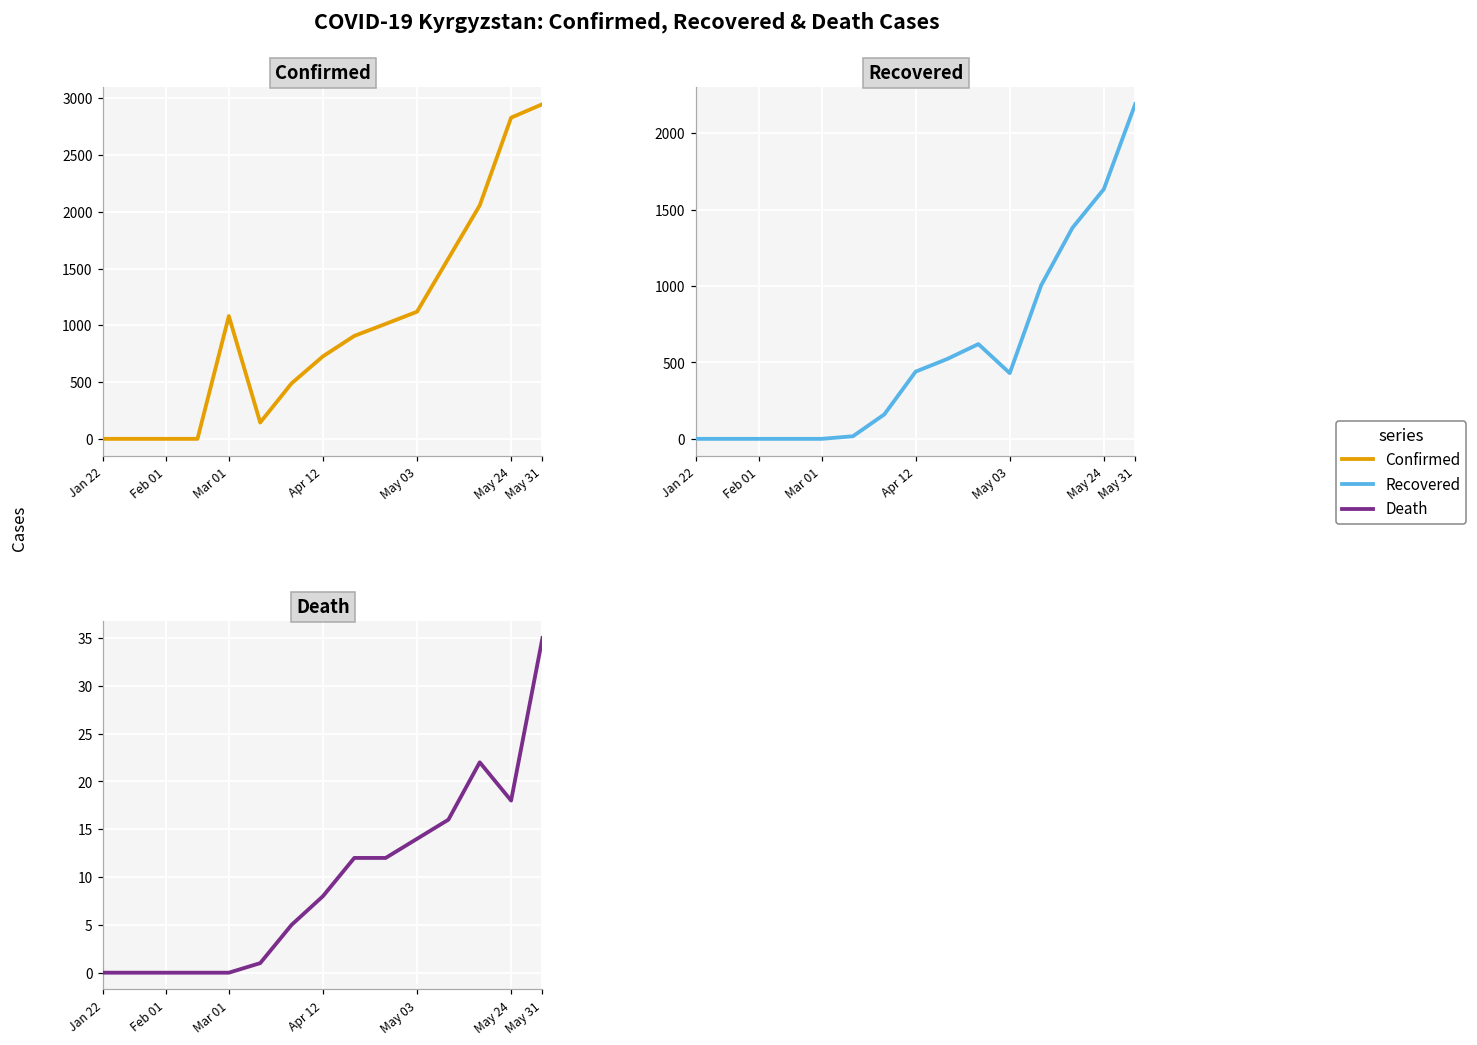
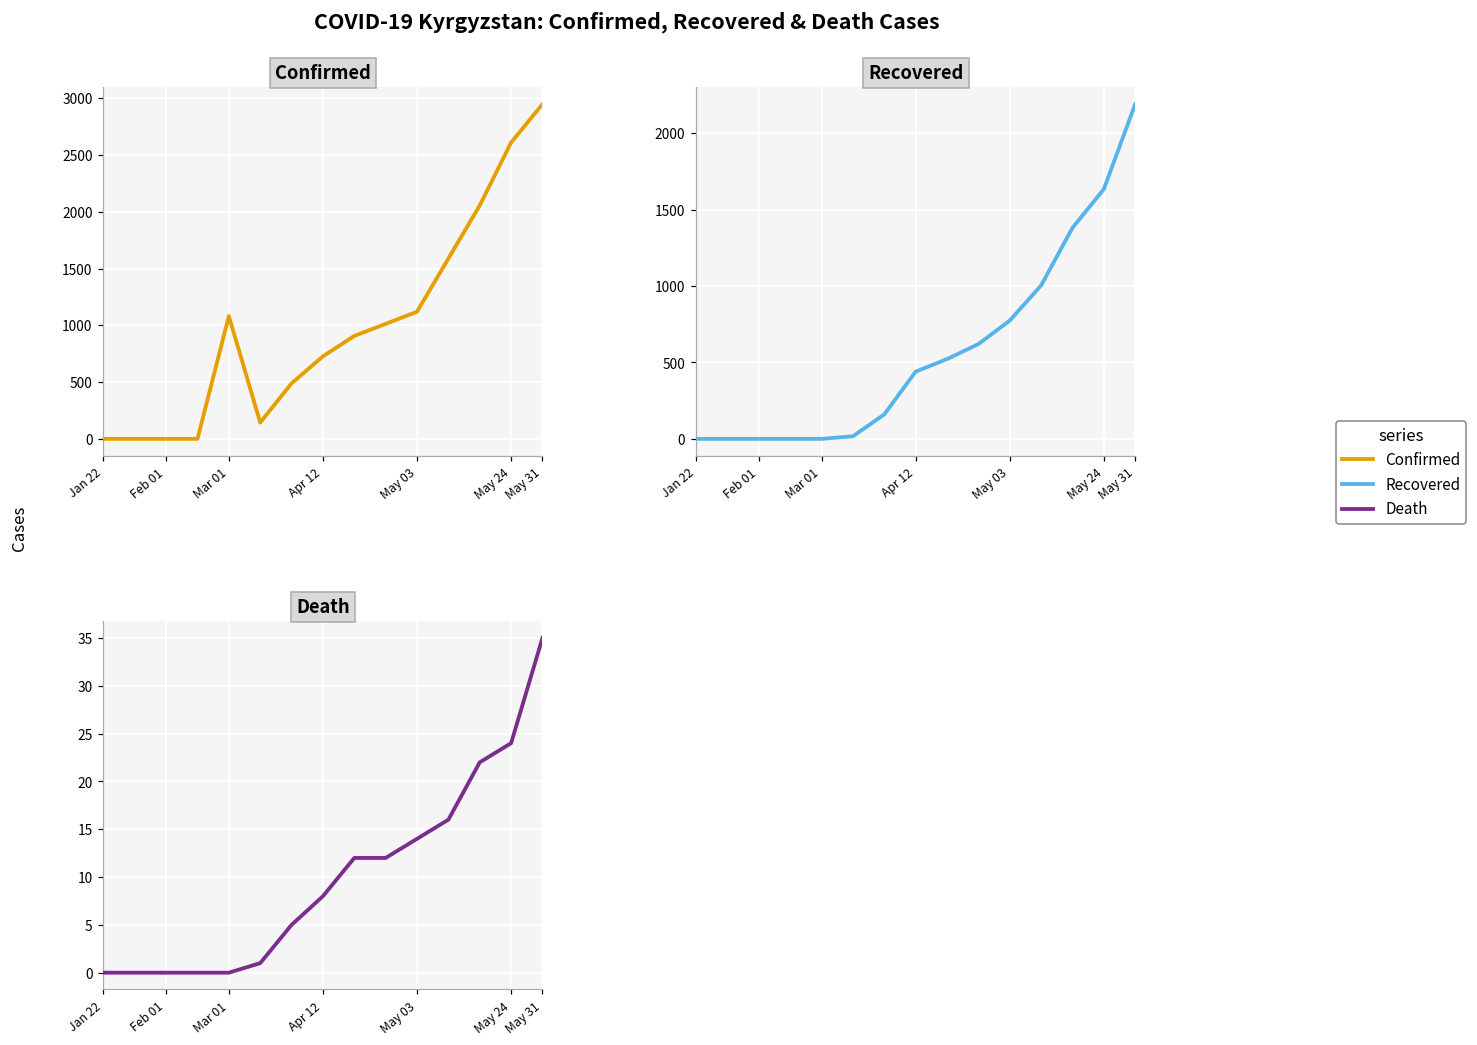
  {
    "Confirmed": {
      "Jan 22": 0,
      "Feb 01": 0,
      "Mar 01": 1080,
      "Apr 12": 730,
      "May 03": 1120,
-     "May 24": 2830,
+     "May 24": 2610,
      "May 31": 2950
    },
    "Recovered": {
      "Jan 22": 0,
      "Feb 01": 0,
      "Mar 01": 0,
      "Apr 12": 440,
-     "May 03": 430,
+     "May 03": 770,
      "May 24": 1630,
      "May 31": 2190
    },
    "Death": {
      "Jan 22": 0,
      "Feb 01": 0,
      "Mar 01": 0,
      "Apr 12": 8,
      "May 03": 14,
-     "May 24": 18,
+     "May 24": 24,
      "May 31": 35
    }
  }
